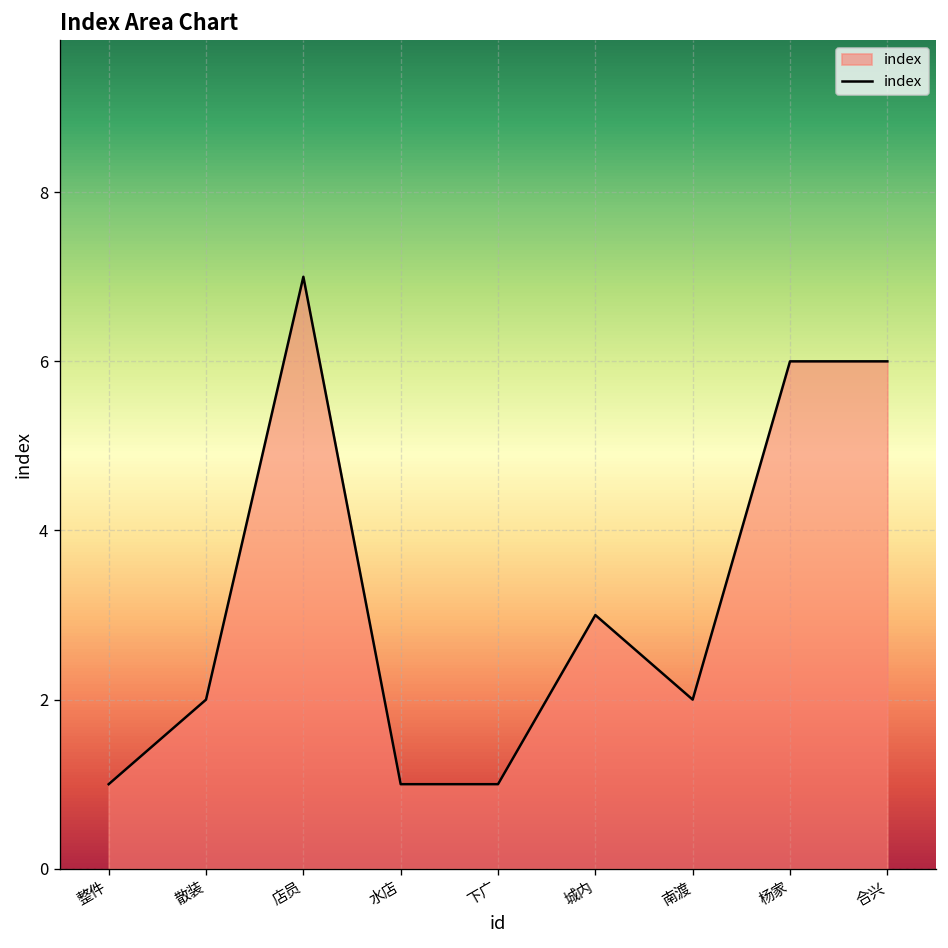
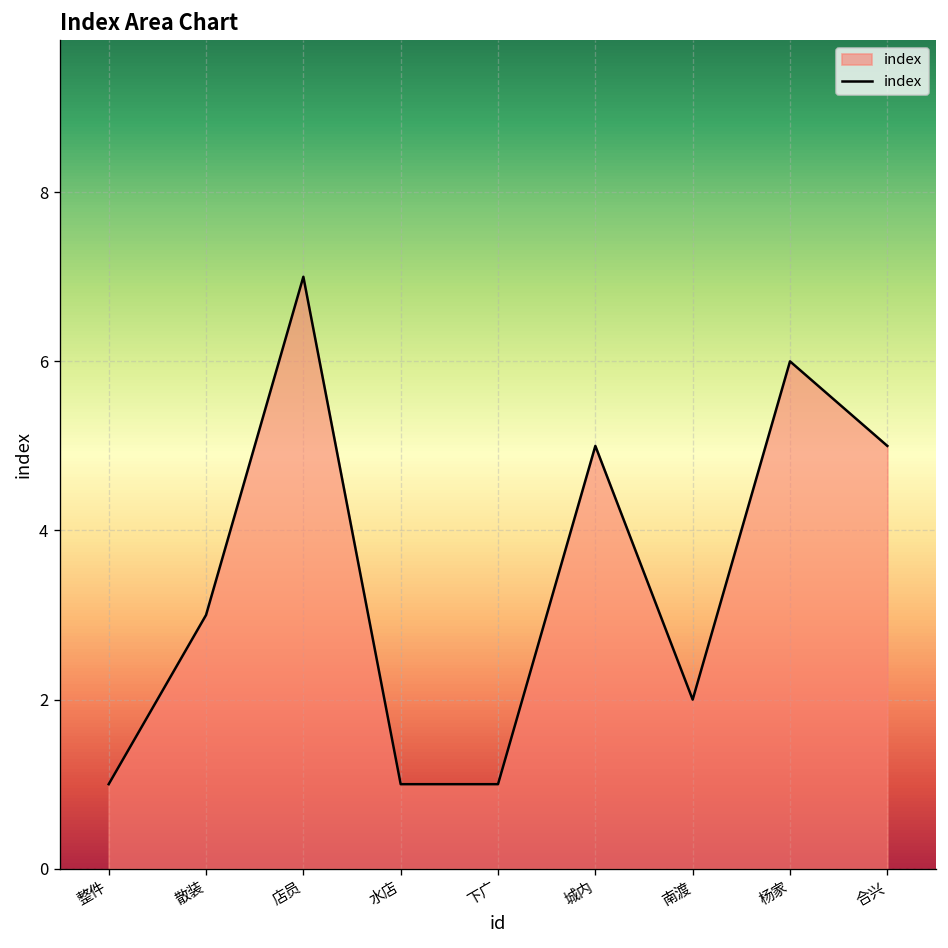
  {
    "整件": 1,
-   "散装": 2,
+   "散装": 3,
    "店员": 7,
    "水店": 1,
    "下广": 1,
-   "城内": 3,
+   "城内": 5,
    "南渡": 2,
    "杨家": 6,
-   "合兴": 6
+   "合兴": 5
  }
